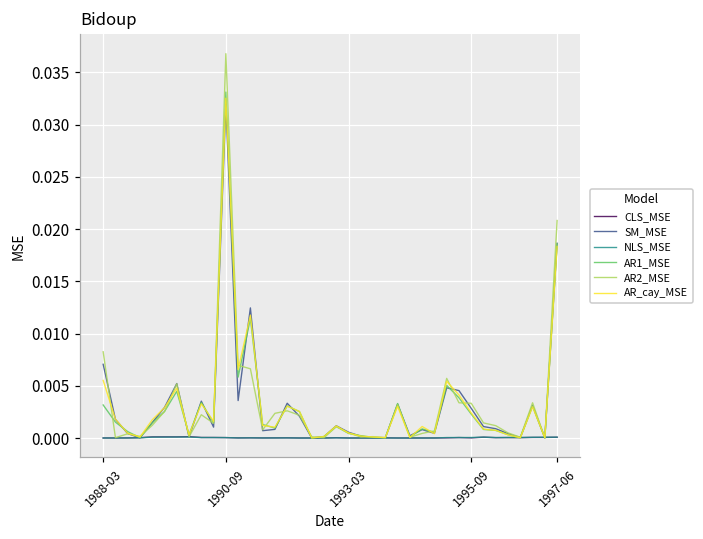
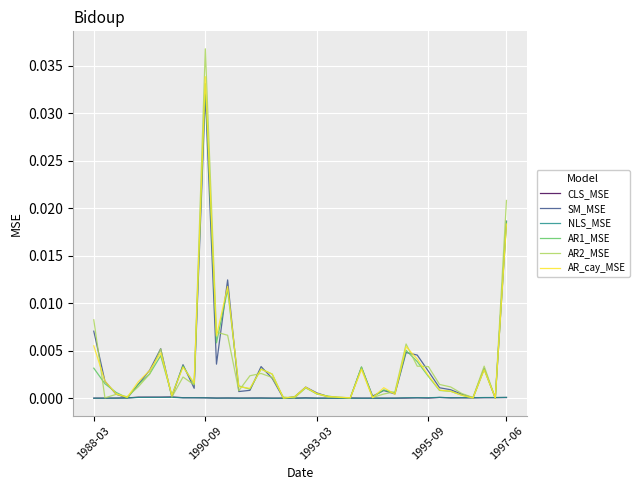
  {
    "SM_MSE": {
      "1988-03": 0.007,
      "1990-09": 0.032,
      "1995-09": 0.003
    },
    "AR1_MSE": {
      "1988-03": 0.003,
      "1990-09": 0.033
    },
    "AR2_MSE": {
      "1988-03": 0.008,
      "1990-09": 0.037,
      "1995-09": 0.003,
      "1997-06": 0.021
    },
    "AR_cay_MSE": {
      "1988-03": 0.006,
-     "1990-09": 0.033
+     "1990-09": 0.034
    }
  }
